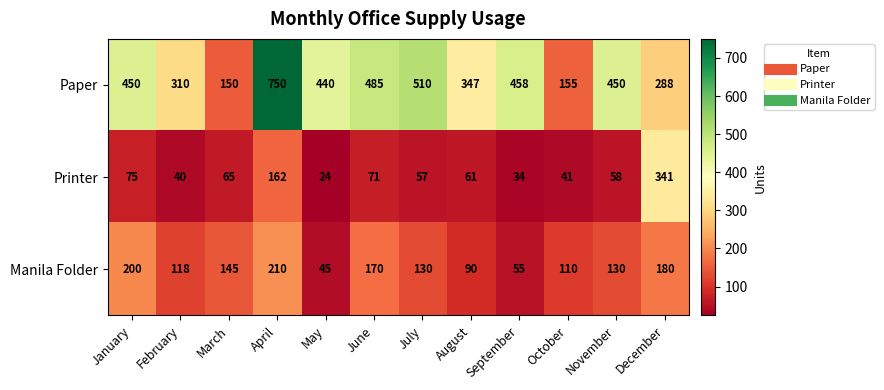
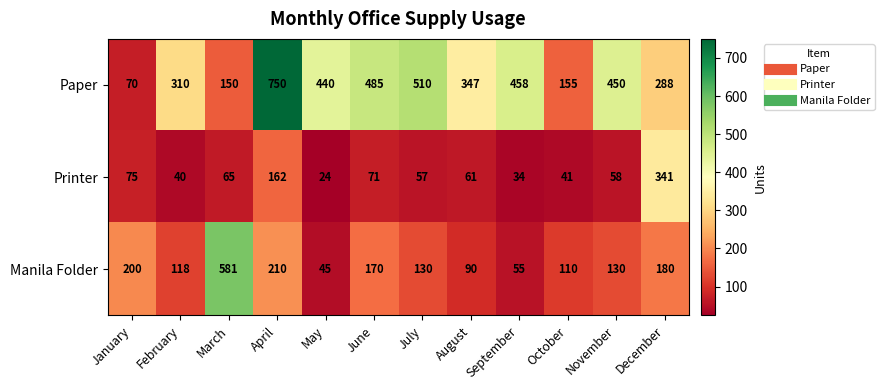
  {
    "Paper": {
-     "January": 450,
+     "January": 70,
      "February": 310,
      "March": 150,
      "April": 750,
      "May": 440,
      "June": 485,
      "July": 510,
      "August": 347,
      "September": 458,
      "October": 155,
      "November": 450,
      "December": 288
    },
    "Printer": {
      "January": 75,
      "February": 40,
      "March": 65,
      "April": 162,
      "May": 24,
      "June": 71,
      "July": 57,
      "August": 61,
      "September": 34,
      "October": 41,
      "November": 58,
      "December": 341
    },
    "Manila Folder": {
      "January": 200,
      "February": 118,
-     "March": 145,
+     "March": 581,
      "April": 210,
      "May": 45,
      "June": 170,
      "July": 130,
      "August": 90,
      "September": 55,
      "October": 110,
      "November": 130,
      "December": 180
    }
  }
